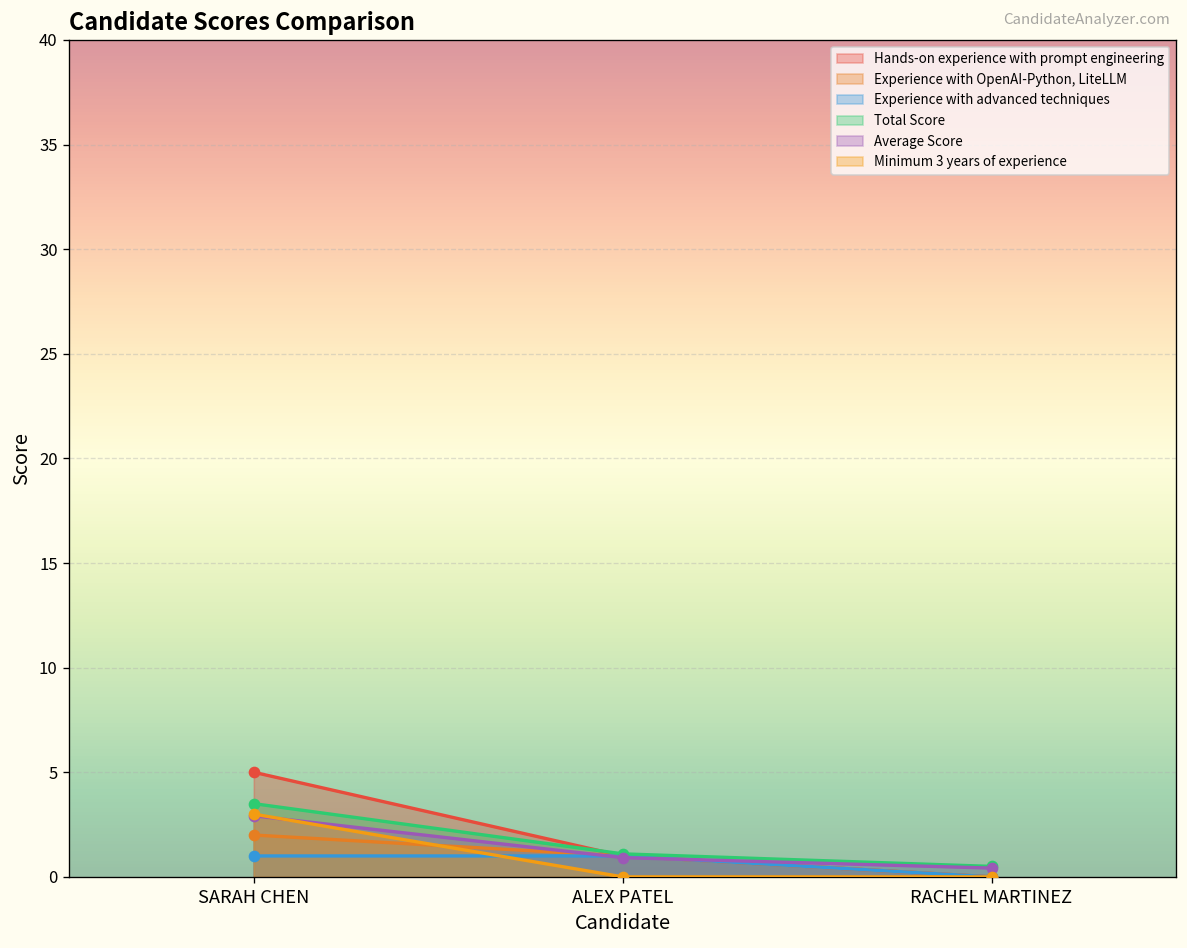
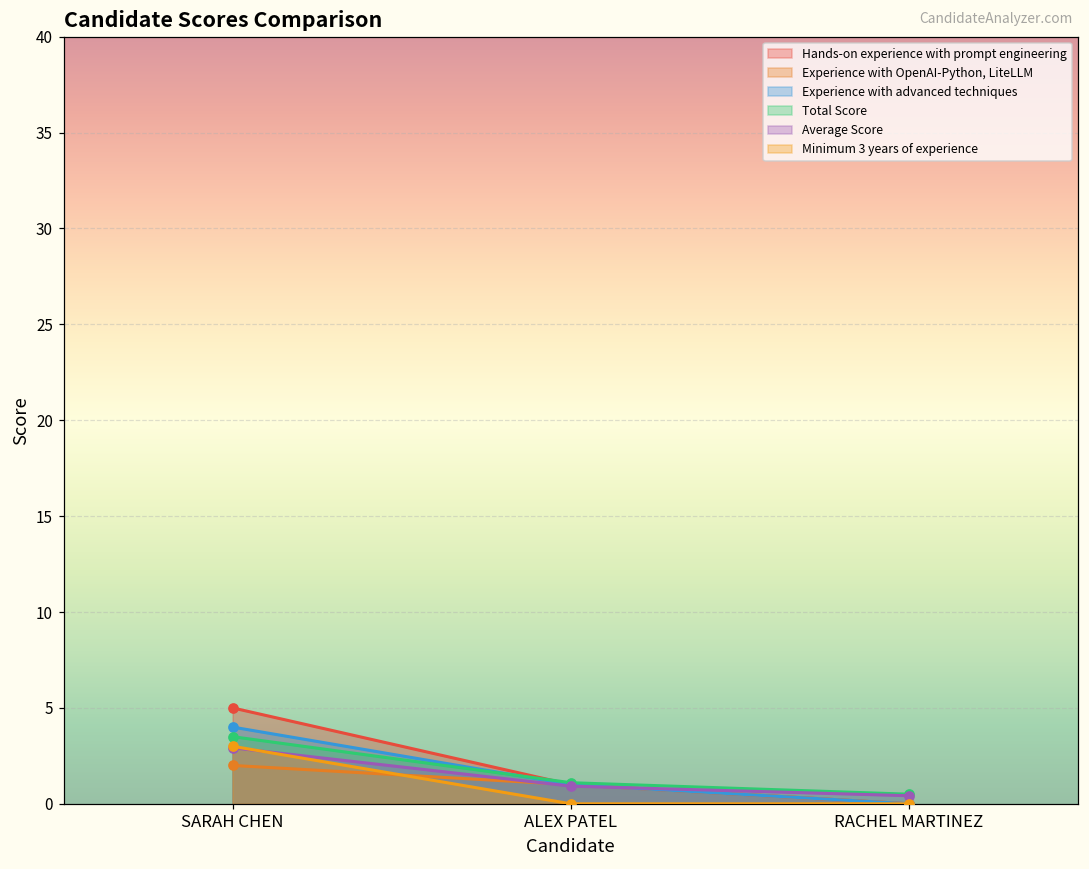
  {
    "Experience with advanced techniques": {
-     "SARAH CHEN": 1
+     "SARAH CHEN": 4
    },
    "Total Score": {
      "SARAH CHEN": 3.5
    }
  }
